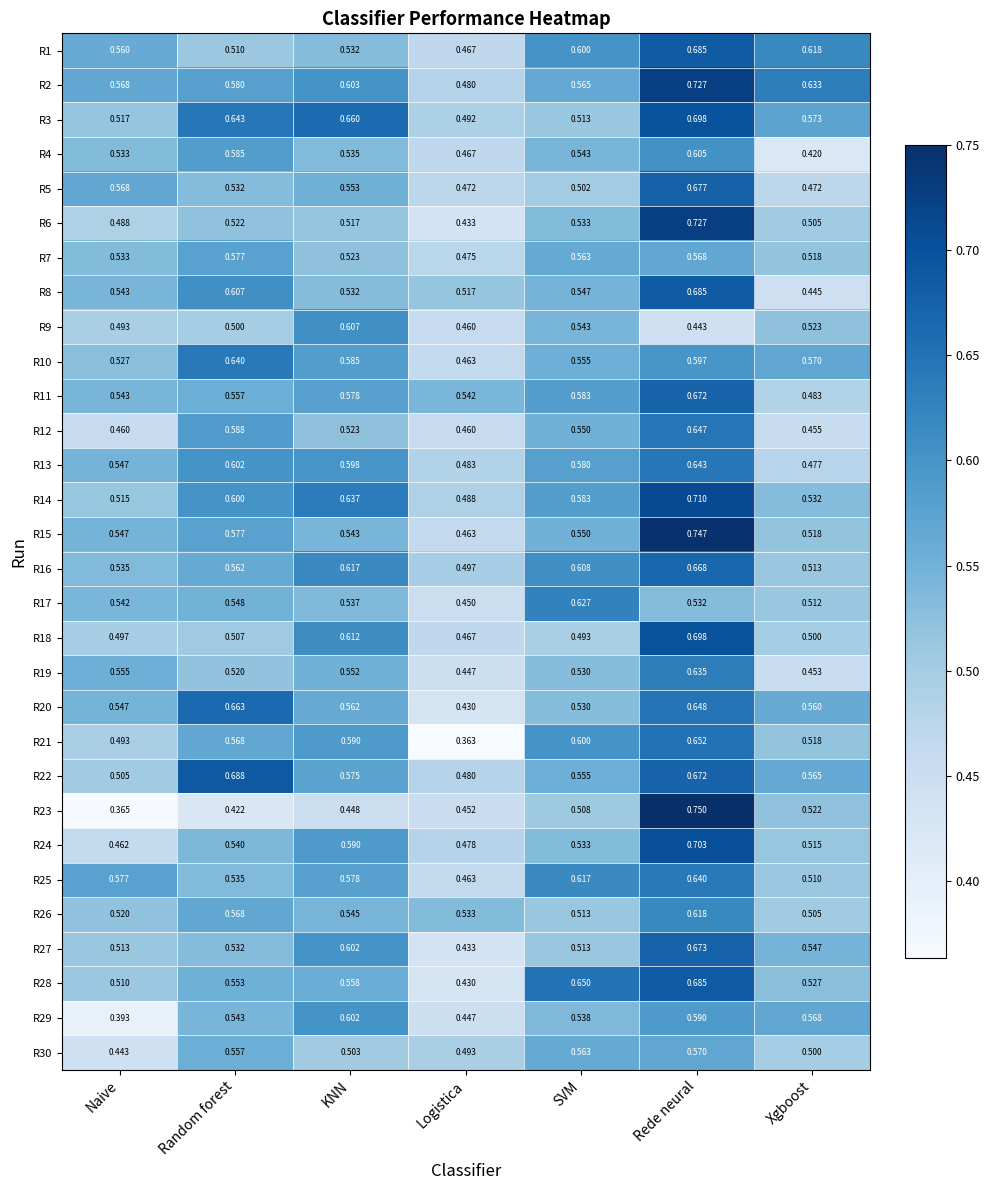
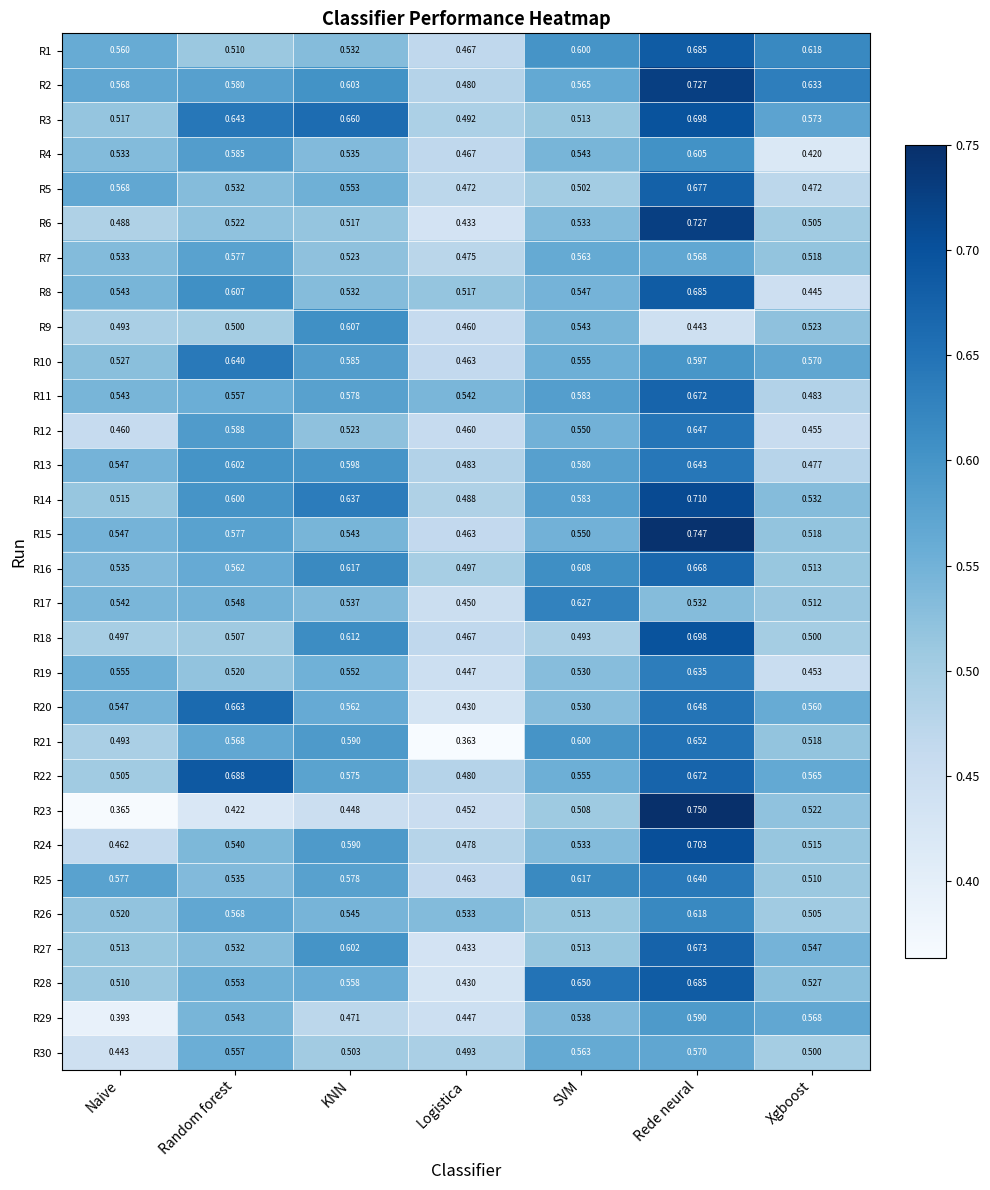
  {
    "R29": {
      "Naive": 0.393,
      "Random forest": 0.543,
-     "KNN": 0.602,
+     "KNN": 0.471,
      "Logistica": 0.447,
      "SVM": 0.538,
      "Rede neural": 0.590,
      "Xgboost": 0.568
    }
  }
